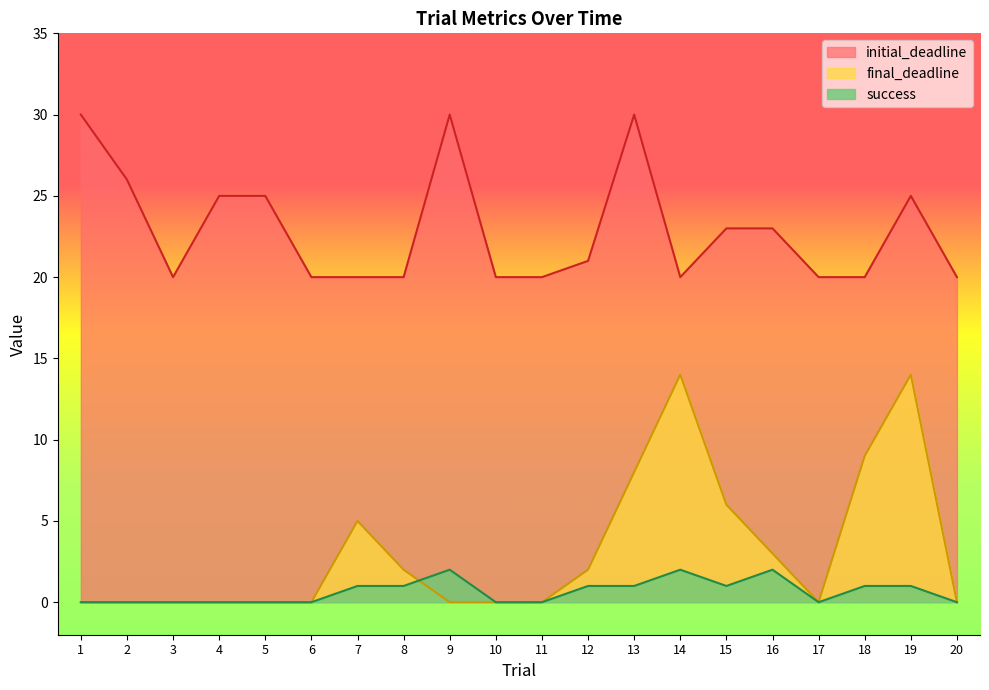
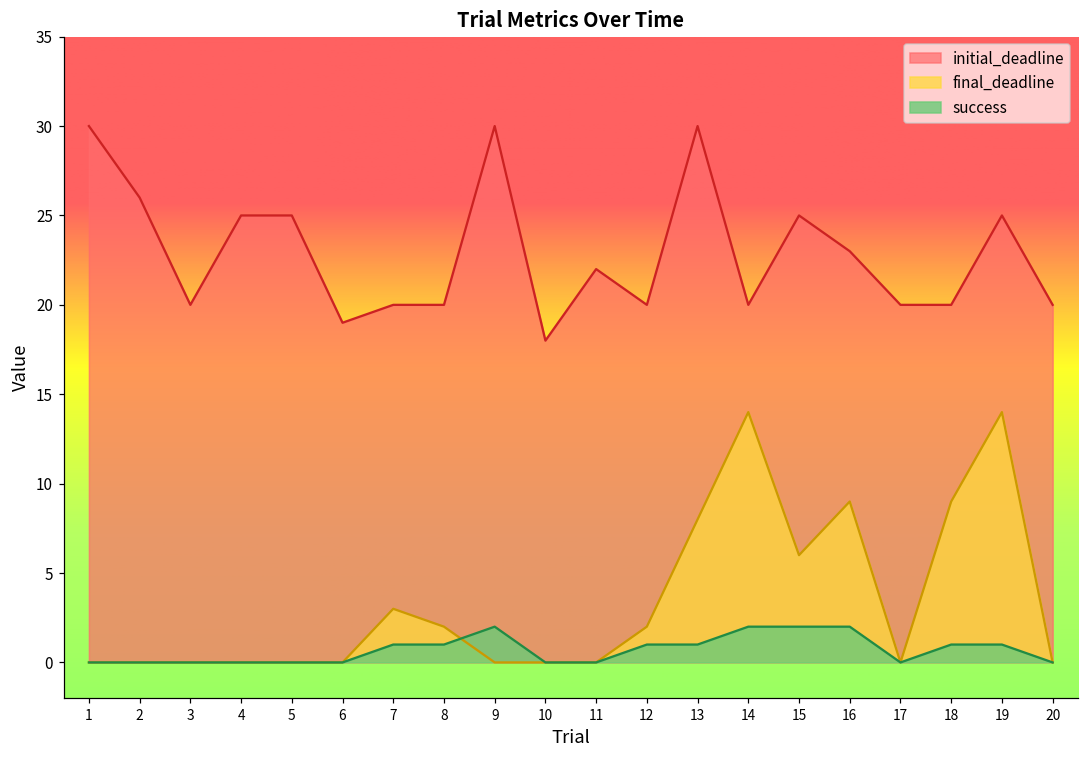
  {
    "initial_deadline": {
      "1": 30,
      "2": 26,
      "3": 20,
      "4": 25,
      "5": 25,
-     "6": 20,
+     "6": 19,
      "7": 20,
      "8": 20,
      "9": 30,
-     "10": 20,
-     "11": 20,
-     "12": 21,
+     "10": 18,
+     "11": 22,
+     "12": 20,
      "13": 30,
      "14": 20,
-     "15": 23,
+     "15": 25,
      "16": 23,
      "17": 20,
      "18": 20,
      "19": 25,
      "20": 20
    },
    "final_deadline": {
-     "7": 5,
+     "7": 3,
      "8": 2,
      "9": 0,
      "12": 2,
      "13": 8,
      "14": 14,
      "15": 6,
-     "16": 3,
+     "16": 9,
      "18": 9,
      "19": 14
    },
    "success": {
      "7": 1,
      "8": 1,
      "9": 2,
      "12": 1,
      "13": 1,
      "14": 2,
-     "15": 1,
+     "15": 2,
      "16": 2,
      "18": 1,
      "19": 1
    }
  }
